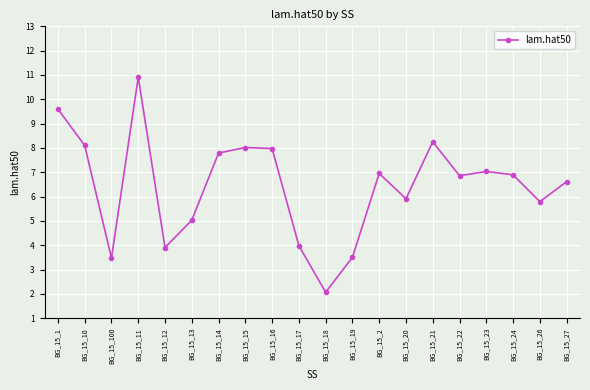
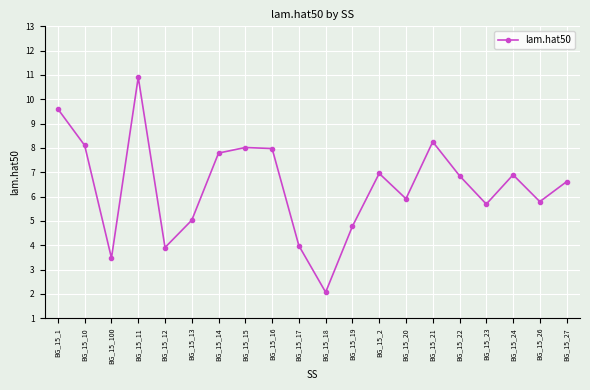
  {
    "BG_15_1": 9.6,
    "BG_15_10": 8.1,
    "BG_15_100": 3.5,
    "BG_15_11": 10.9,
    "BG_15_12": 3.9,
    "BG_15_13": 5.0,
    "BG_15_14": 7.8,
    "BG_15_15": 8.0,
    "BG_15_16": 8.0,
    "BG_15_17": 4.0,
    "BG_15_18": 2.1,
-   "BG_15_19": 3.5,
+   "BG_15_19": 4.8,
    "BG_15_2": 7.0,
    "BG_15_20": 5.9,
    "BG_15_21": 8.3,
    "BG_15_22": 6.9,
-   "BG_15_23": 7.0,
+   "BG_15_23": 5.7,
    "BG_15_24": 6.9,
    "BG_15_26": 5.8,
    "BG_15_27": 6.6
  }
